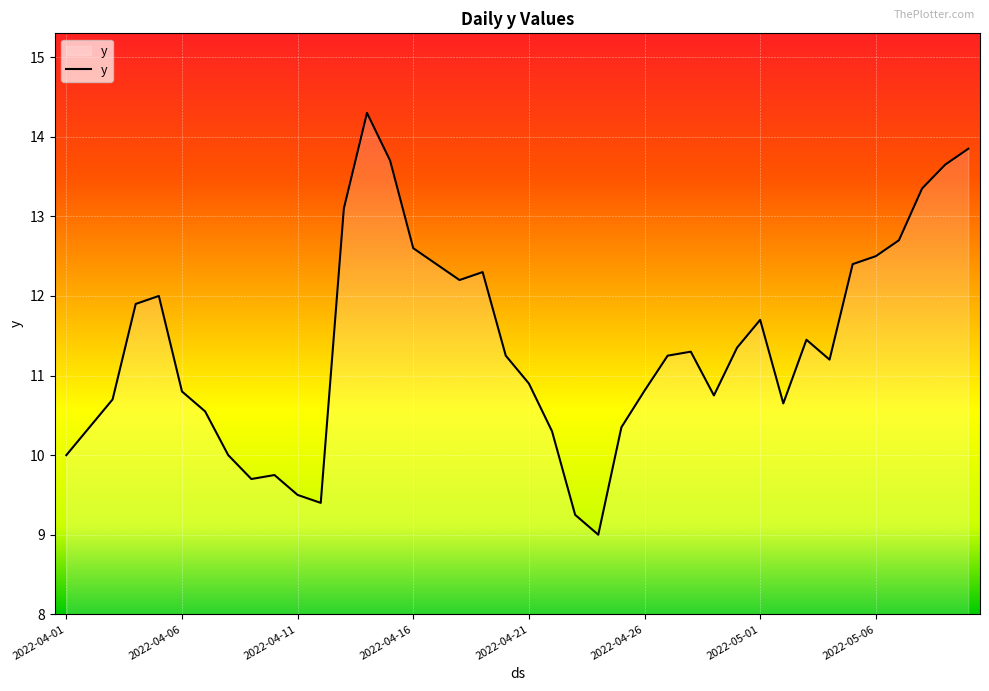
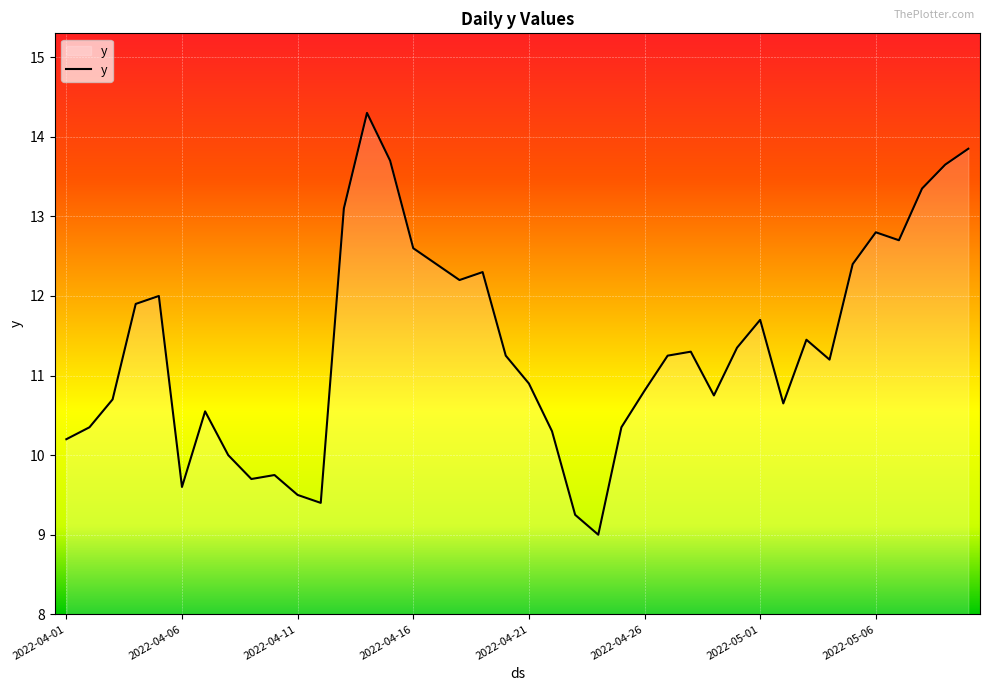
  {
-   "2022-04-01": 10.0,
-   "2022-04-06": 10.8,
+   "2022-04-01": 10.2,
+   "2022-04-06": 9.6,
    "2022-04-11": 9.5,
    "2022-04-16": 12.6,
    "2022-04-21": 10.9,
    "2022-04-26": 10.8,
    "2022-05-01": 11.7,
-   "2022-05-06": 12.5
+   "2022-05-06": 12.8
  }
